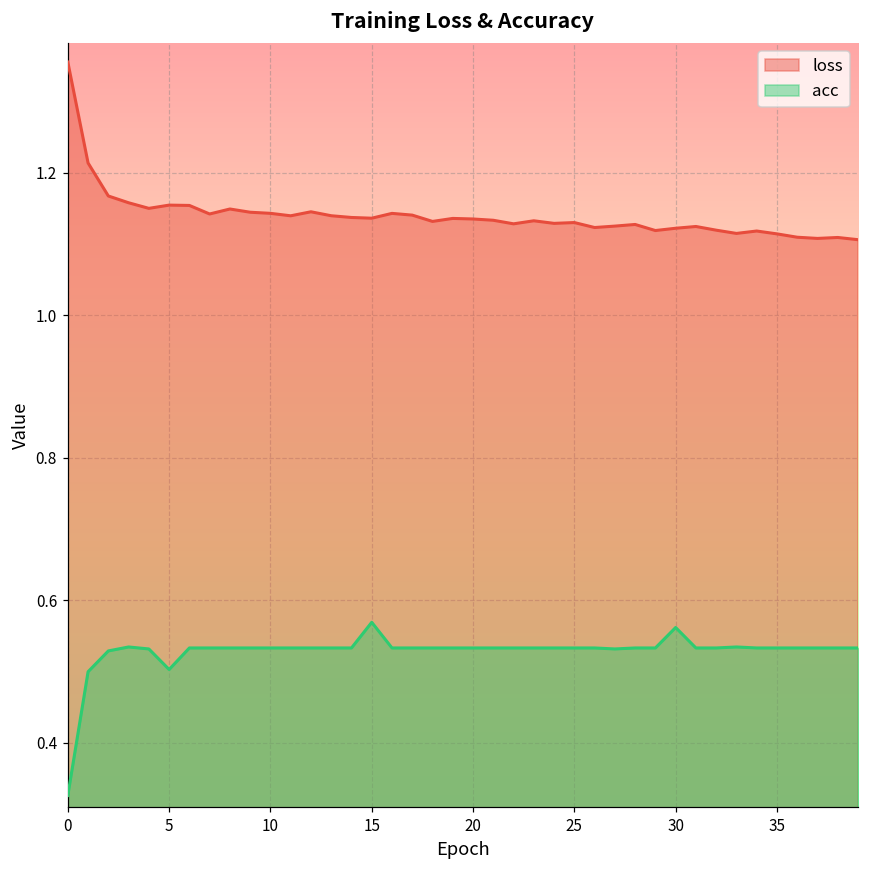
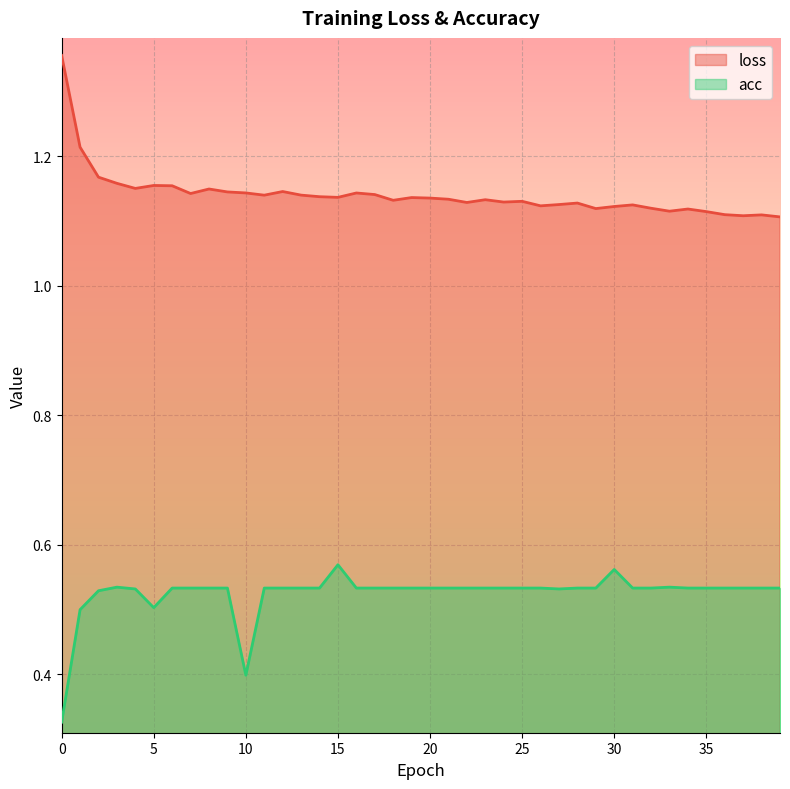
  {
    "loss": {
      "0": 1.36,
      "5": 1.15,
      "10": 1.14,
      "15": 1.14,
      "20": 1.14,
      "25": 1.13,
      "30": 1.12,
      "35": 1.11
    },
    "acc": {
      "0": 0.33,
      "5": 0.50,
-     "10": 0.53,
+     "10": 0.40,
      "15": 0.57,
      "20": 0.53,
      "25": 0.53,
      "30": 0.56,
      "35": 0.53
    }
  }
